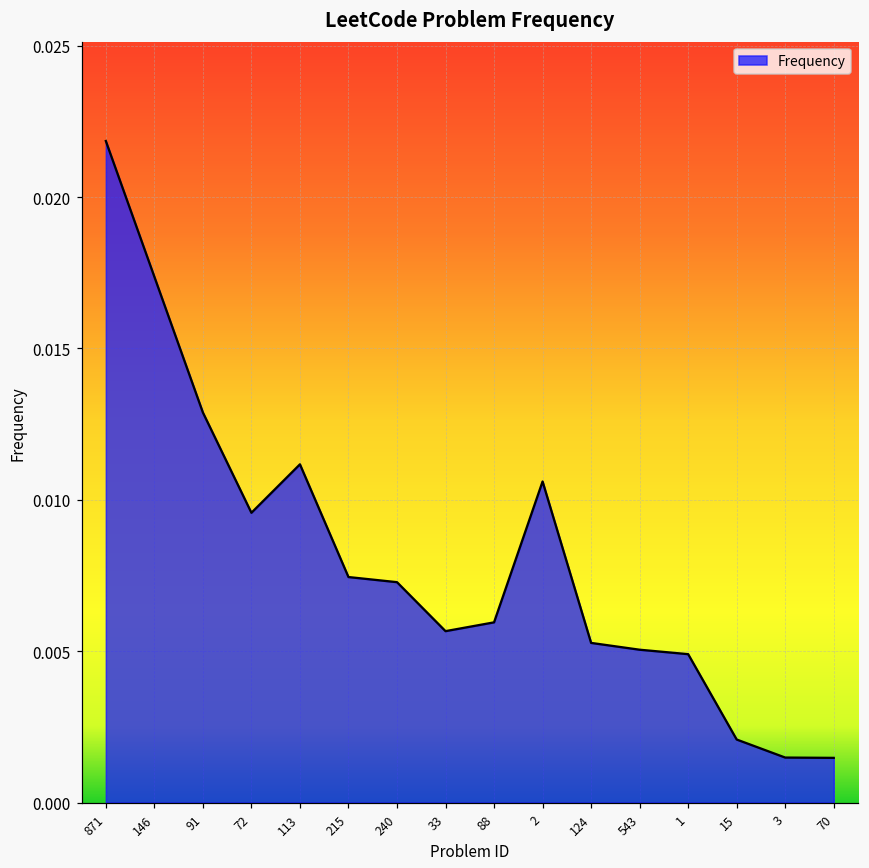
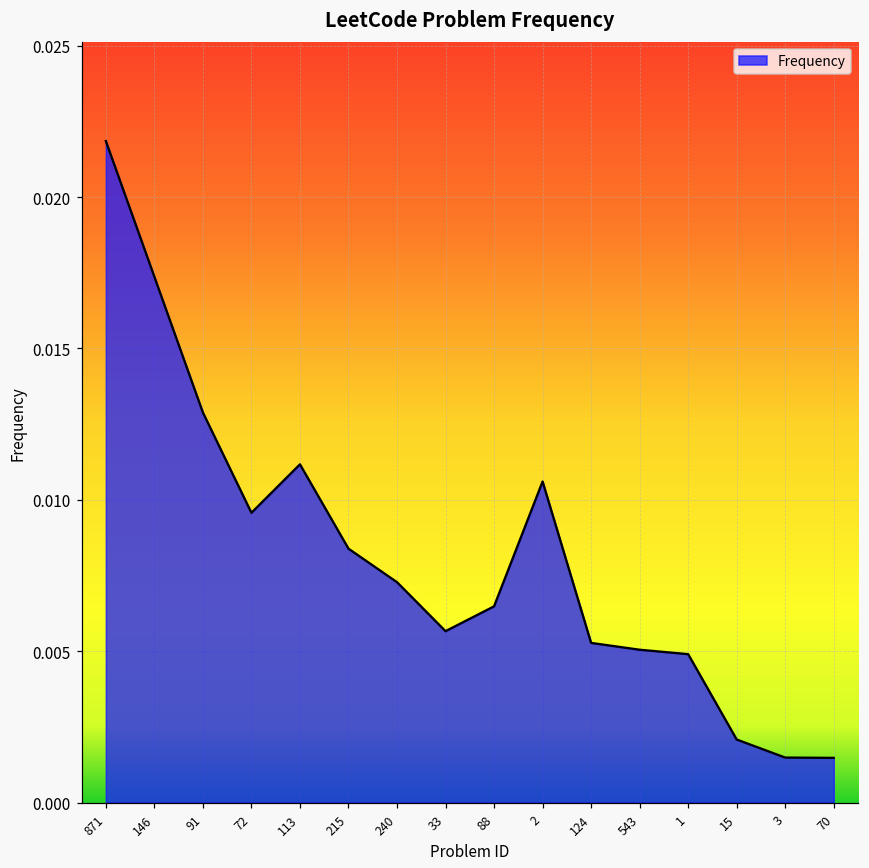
  {
    "871": 0.0219,
    "146": 0.0174,
    "91": 0.0129,
    "72": 0.0096,
    "113": 0.0112,
-   "215": 0.0074,
+   "215": 0.0084,
    "240": 0.0073,
    "33": 0.0057,
-   "88": 0.0060,
+   "88": 0.0065,
    "2": 0.0106,
    "124": 0.0053,
    "543": 0.0050,
    "1": 0.0049,
    "15": 0.0021,
    "3": 0.0015,
    "70": 0.0015
  }
